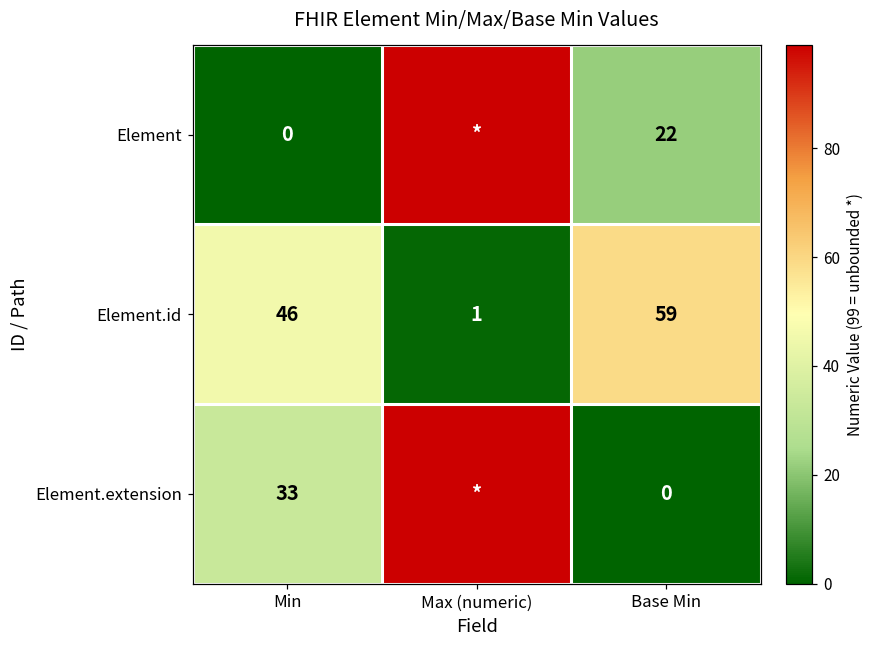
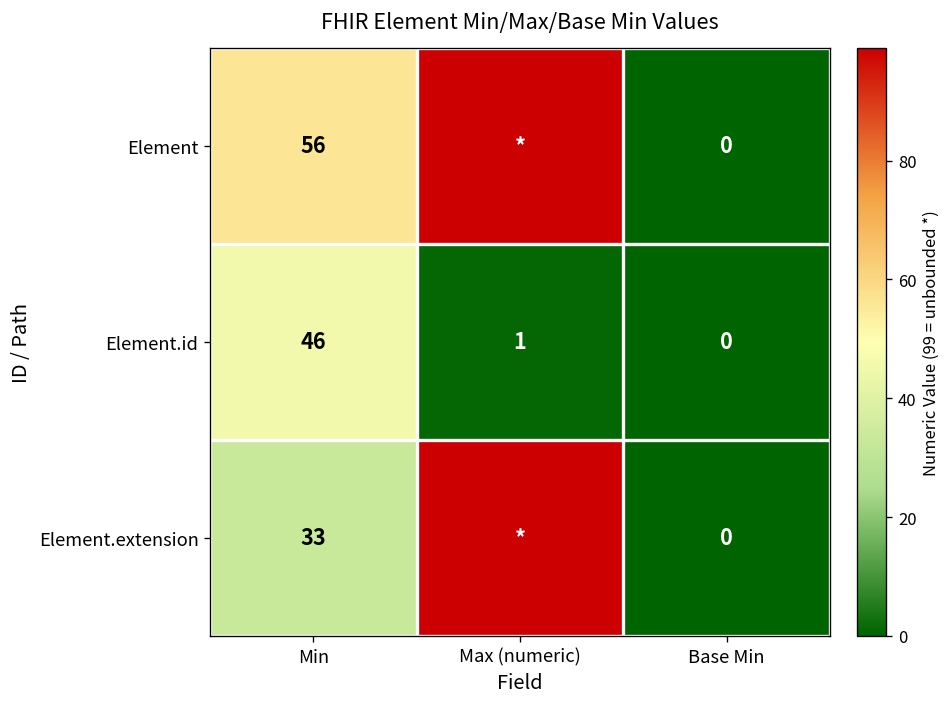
  {
    "Element": {
-     "Min": 0,
-     "Base Min": 22
+     "Min": 56,
+     "Base Min": 0
    },
    "Element.id": {
      "Min": 46,
      "Max (numeric)": 1,
-     "Base Min": 59
+     "Base Min": 0
    },
    "Element.extension": {
      "Min": 33,
      "Base Min": 0
    }
  }
